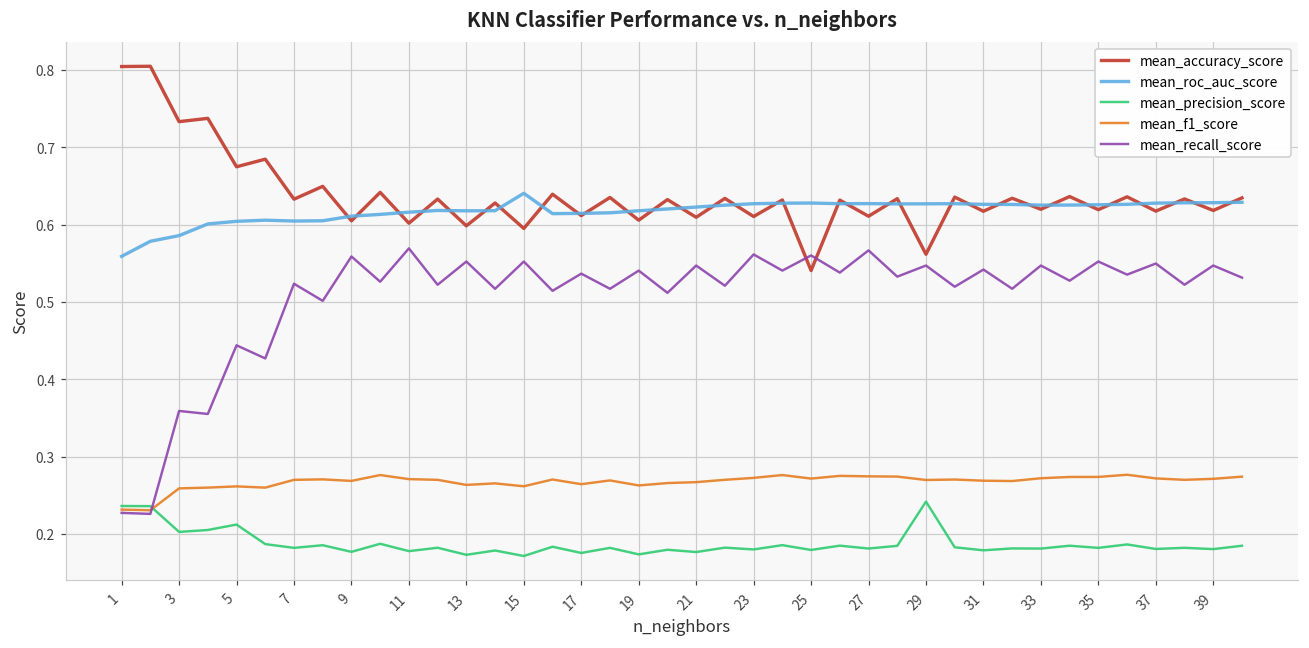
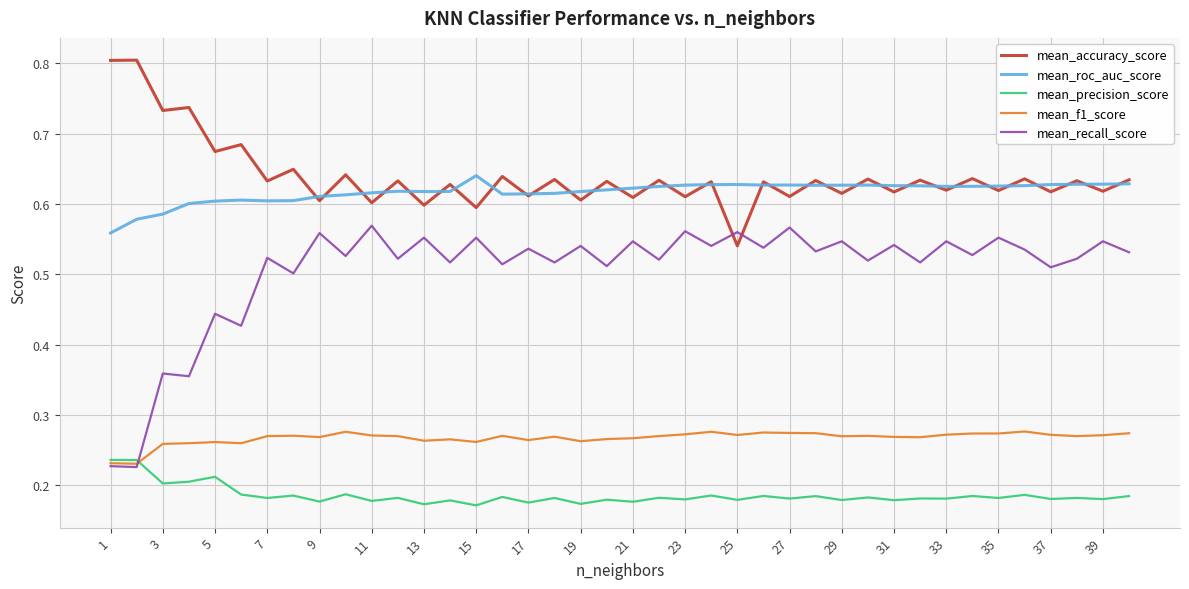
  {
    "mean_accuracy_score": {
      "1": 0.80,
      "3": 0.73,
      "5": 0.67,
      "7": 0.63,
      "9": 0.60,
      "11": 0.60,
      "13": 0.60,
      "15": 0.60,
      "19": 0.61,
      "21": 0.61,
      "23": 0.61,
      "25": 0.54,
      "27": 0.61,
-     "29": 0.56,
+     "29": 0.62,
      "31": 0.62,
      "33": 0.62,
      "35": 0.62,
      "37": 0.62,
      "39": 0.62
    },
    "mean_roc_auc_score": {
      "1": 0.56,
      "3": 0.59,
      "5": 0.60,
      "7": 0.60,
      "9": 0.61,
      "11": 0.62,
      "13": 0.62,
      "15": 0.64,
      "19": 0.62,
      "21": 0.62,
      "23": 0.63,
      "25": 0.63,
      "27": 0.63,
      "29": 0.63,
      "31": 0.63,
      "33": 0.63,
      "35": 0.63,
      "37": 0.63,
      "39": 0.63
    },
    "mean_precision_score": {
      "1": 0.24,
      "3": 0.20,
      "5": 0.21,
      "7": 0.18,
      "9": 0.18,
      "11": 0.18,
      "13": 0.17,
      "15": 0.17,
      "17": 0.18,
      "19": 0.17,
      "21": 0.18,
      "23": 0.18,
      "25": 0.18,
      "27": 0.18,
-     "29": 0.24,
+     "29": 0.18,
      "31": 0.18,
      "33": 0.18,
      "35": 0.18,
      "37": 0.18,
      "39": 0.18
    },
    "mean_f1_score": {
      "1": 0.23,
      "3": 0.26,
      "5": 0.26,
      "7": 0.27,
      "9": 0.27,
      "11": 0.27,
      "13": 0.26,
      "15": 0.26,
      "17": 0.26,
      "19": 0.26,
      "21": 0.27,
      "23": 0.27,
      "25": 0.27,
      "27": 0.27,
      "29": 0.27,
      "31": 0.27,
      "33": 0.27,
      "35": 0.27,
      "37": 0.27,
      "39": 0.27
    },
    "mean_recall_score": {
      "1": 0.23,
      "3": 0.36,
      "5": 0.44,
      "7": 0.52,
      "9": 0.56,
      "11": 0.57,
      "13": 0.55,
      "15": 0.55,
      "17": 0.54,
      "19": 0.54,
      "21": 0.55,
      "23": 0.56,
      "25": 0.56,
      "27": 0.57,
      "29": 0.55,
      "31": 0.54,
      "33": 0.55,
      "35": 0.55,
-     "37": 0.55,
+     "37": 0.51,
      "39": 0.55
    }
  }
